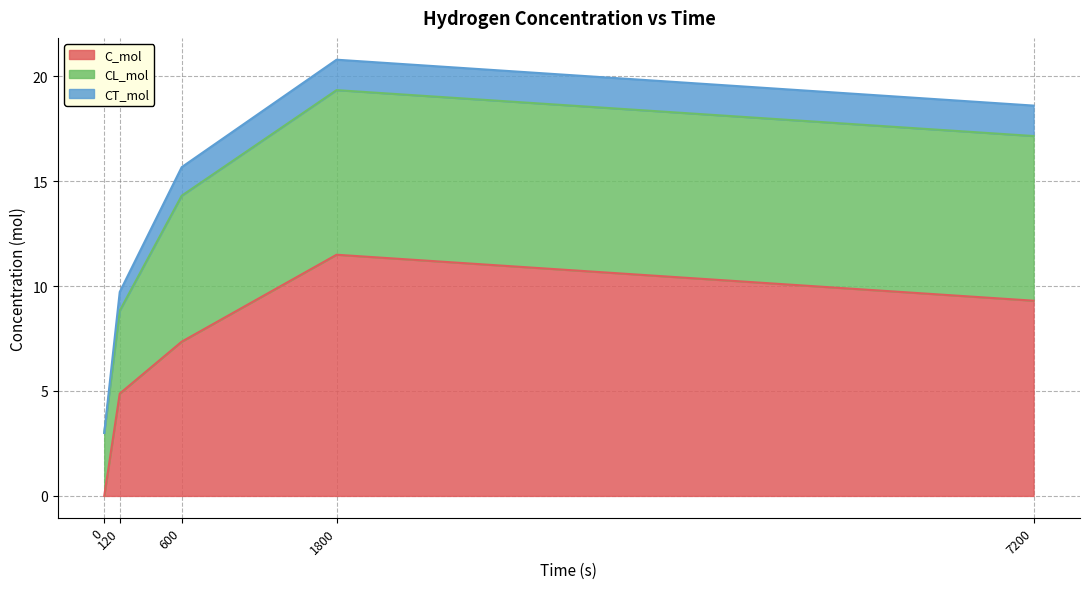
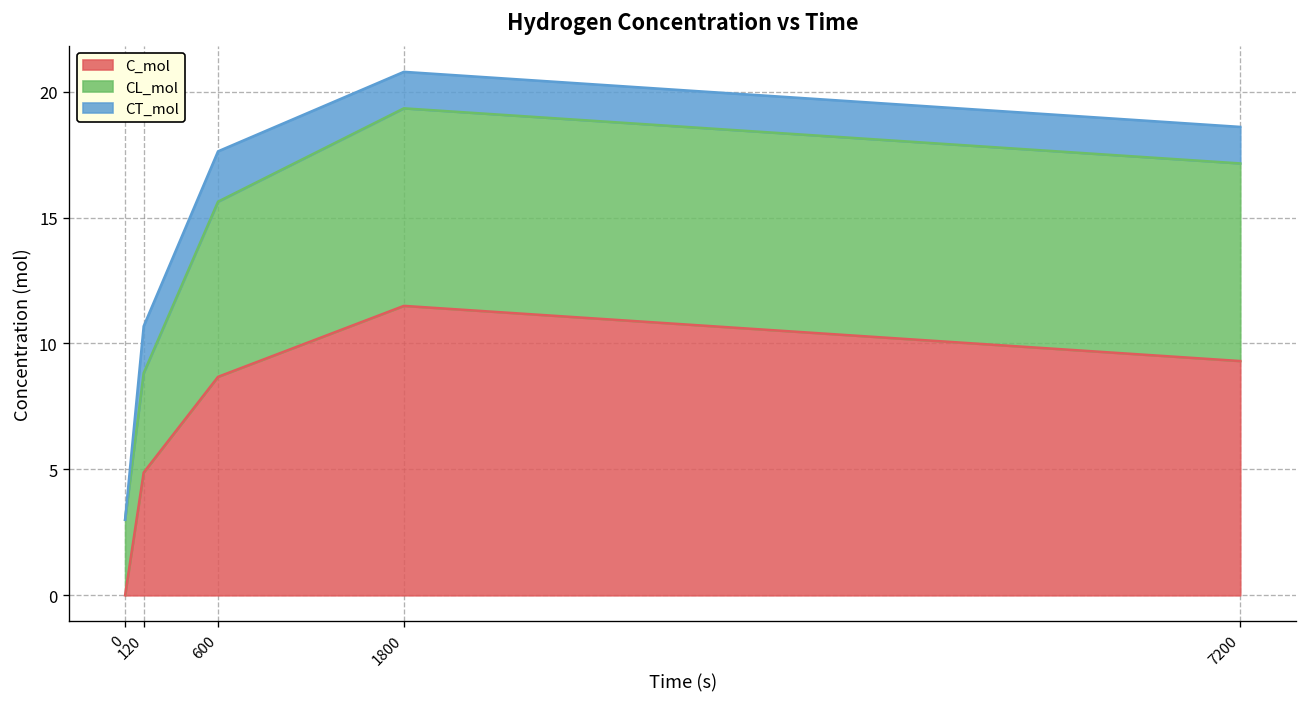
  {
    "C_mol": {
      "0": 0.0,
      "120": 4.9,
-     "600": 7.3,
+     "600": 8.7,
      "1800": 11.5,
      "7200": 9.3
    },
    "CL_mol": {
      "120": 3.9,
      "600": 7.0,
      "1800": 7.8,
      "7200": 7.8
    },
    "CT_mol": {
-     "120": 0.9,
-     "600": 1.4,
+     "120": 1.9,
+     "600": 2.0,
      "1800": 1.4,
      "7200": 1.5
    }
  }
